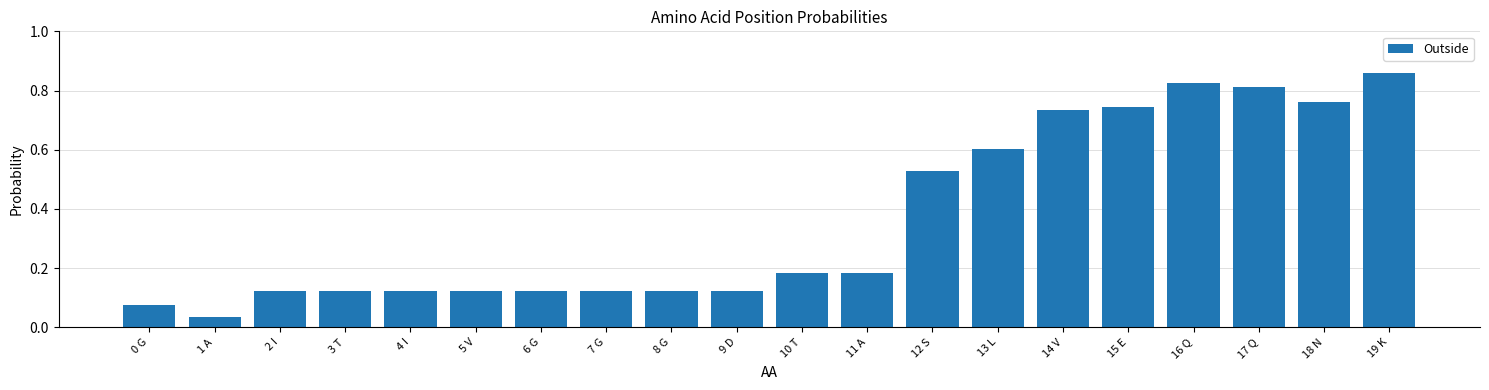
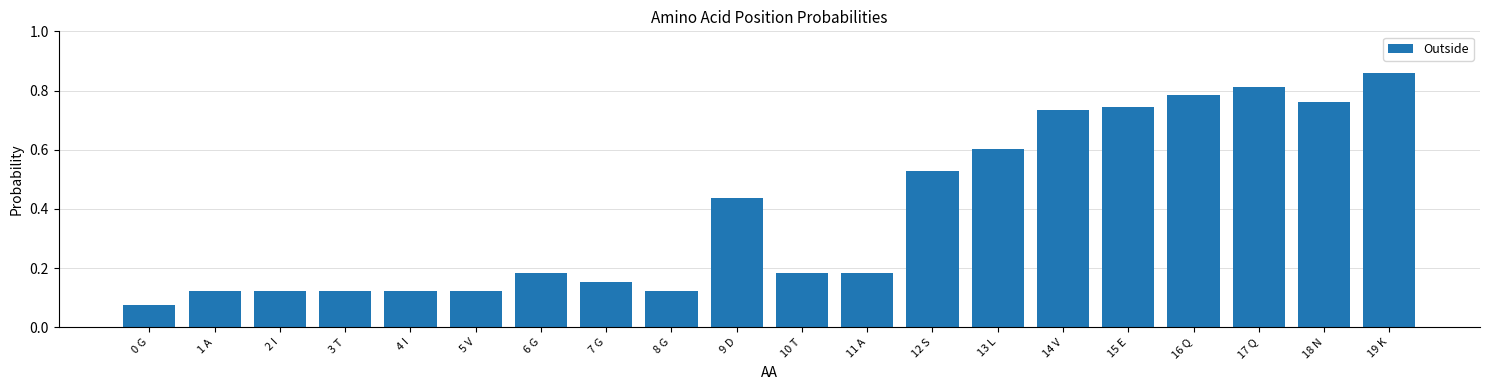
  {
    "0 G": 0.08,
-   "1 A": 0.04,
+   "1 A": 0.12,
    "2 I": 0.12,
    "3 T": 0.12,
    "4 I": 0.12,
    "5 V": 0.12,
-   "6 G": 0.12,
-   "7 G": 0.12,
+   "6 G": 0.18,
+   "7 G": 0.15,
    "8 G": 0.12,
-   "9 D": 0.12,
+   "9 D": 0.44,
    "10 T": 0.19,
    "11 A": 0.18,
    "12 S": 0.53,
    "13 L": 0.60,
    "14 V": 0.73,
    "15 E": 0.74,
-   "16 Q": 0.83,
+   "16 Q": 0.78,
    "17 Q": 0.81,
    "18 N": 0.76,
    "19 K": 0.86
  }
